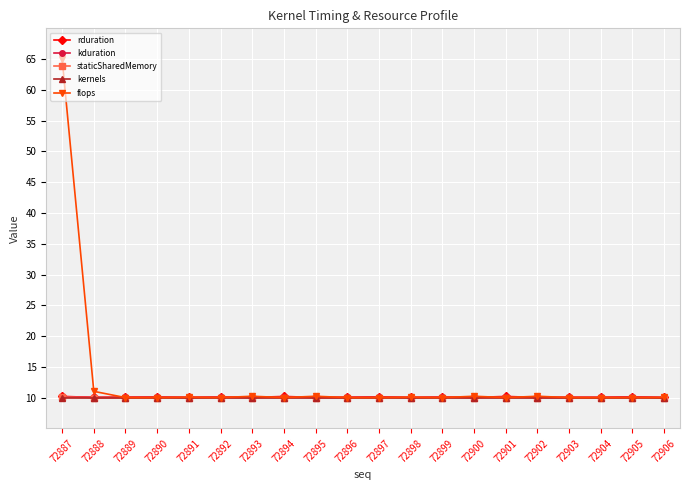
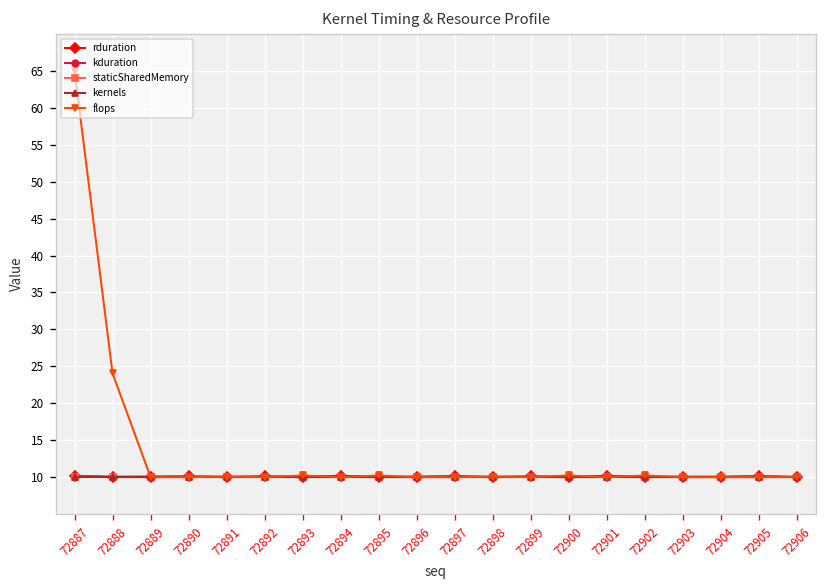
  {
    "flops": {
-     "72888": 11
+     "72888": 24
    }
  }
